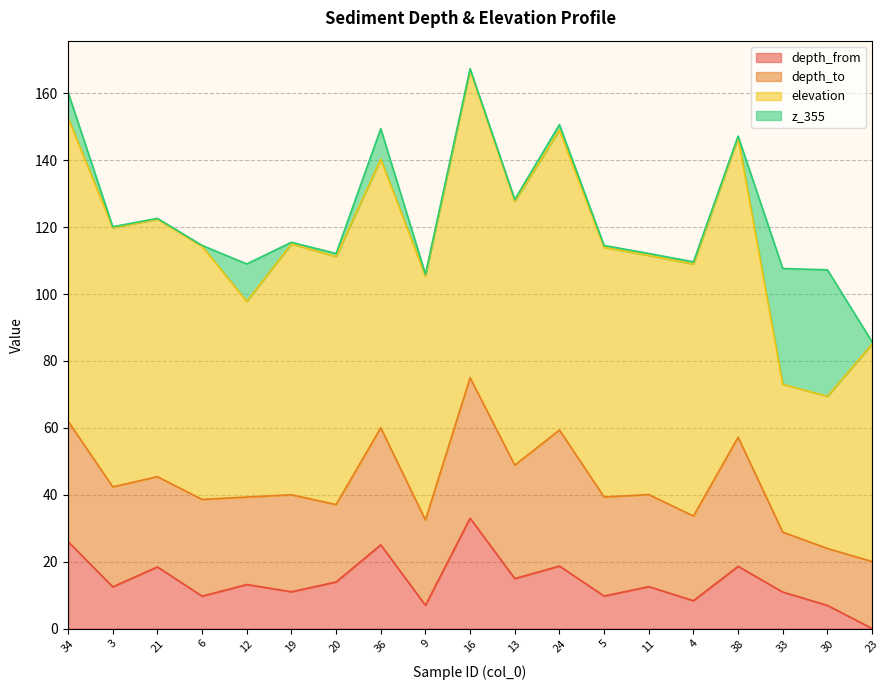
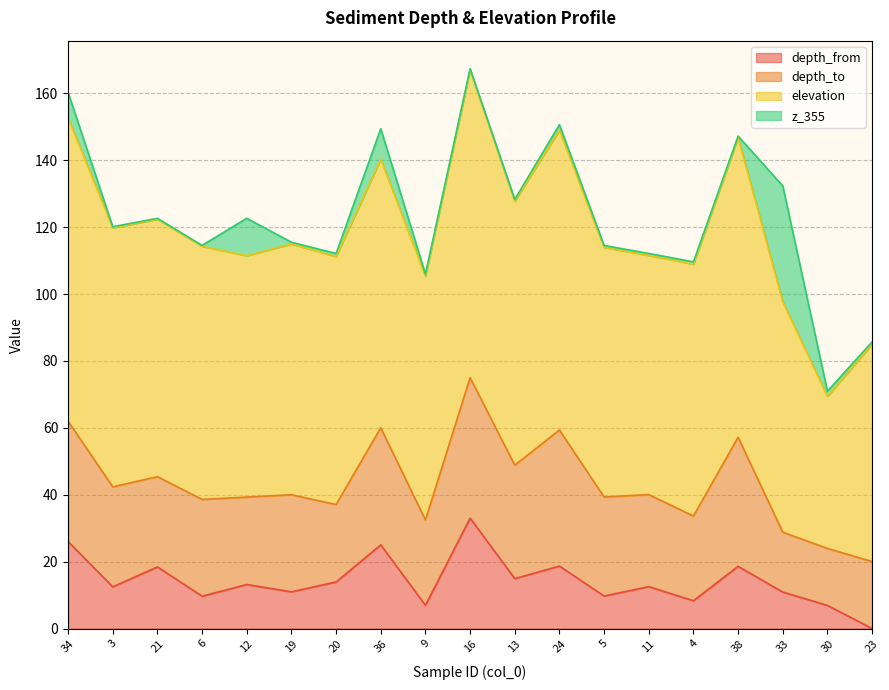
  {
    "elevation": {
      "34": 91,
-     "12": 58,
+     "12": 72,
      "20": 74,
      "36": 80,
      "24": 90,
-     "33": 44,
+     "33": 69,
      "30": 45
    },
    "z_355": {
      "34": 8,
      "12": 11,
      "20": 1,
      "36": 9,
      "24": 2,
      "33": 35,
-     "30": 38
+     "30": 2
    }
  }
